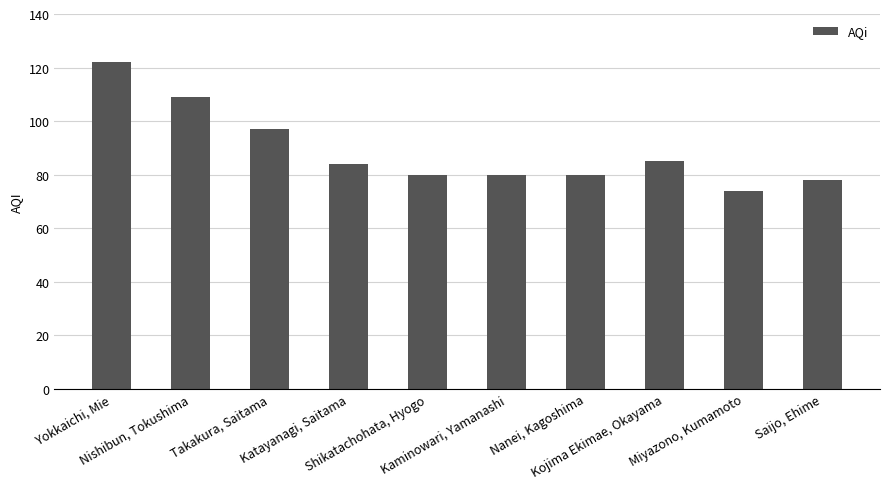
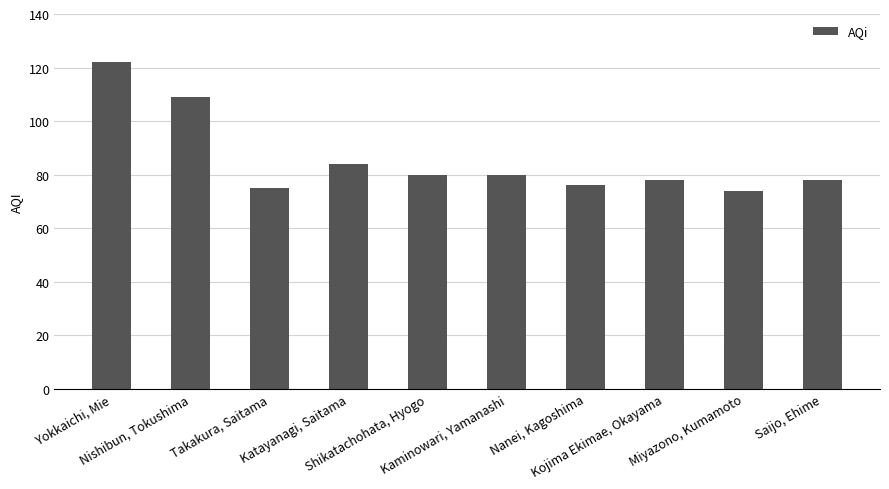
  {
    "Yokkaichi, Mie": 122,
    "Nishibun, Tokushima": 109,
-   "Takakura, Saitama": 97,
+   "Takakura, Saitama": 75,
    "Katayanagi, Saitama": 84,
    "Shikatachohata, Hyogo": 80,
    "Kaminowari, Yamanashi": 80,
-   "Nanei, Kagoshima": 80,
-   "Kojima Ekimae, Okayama": 85,
+   "Nanei, Kagoshima": 76,
+   "Kojima Ekimae, Okayama": 78,
    "Miyazono, Kumamoto": 74,
    "Saijo, Ehime": 78
  }
